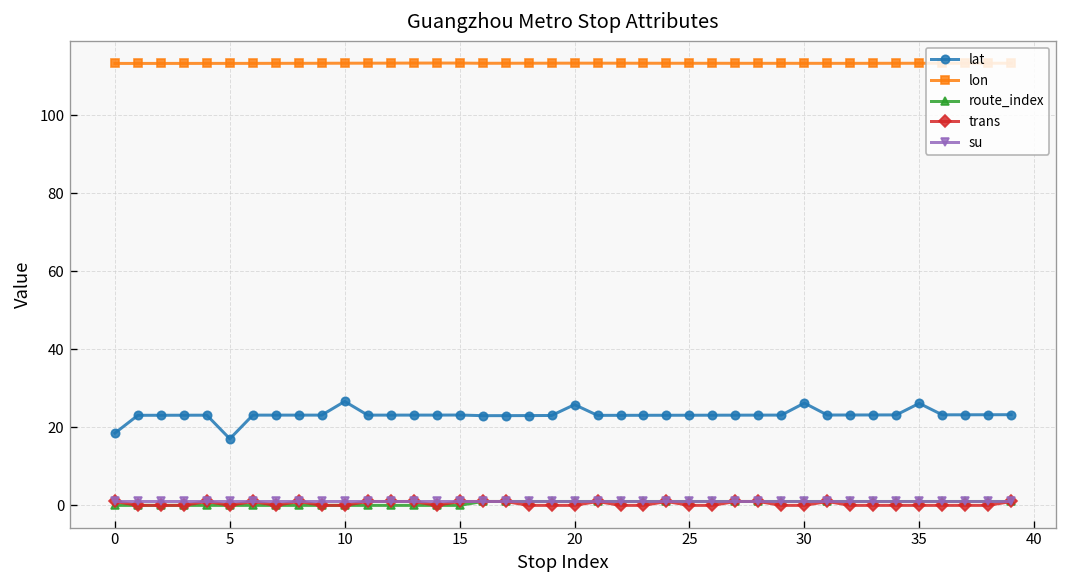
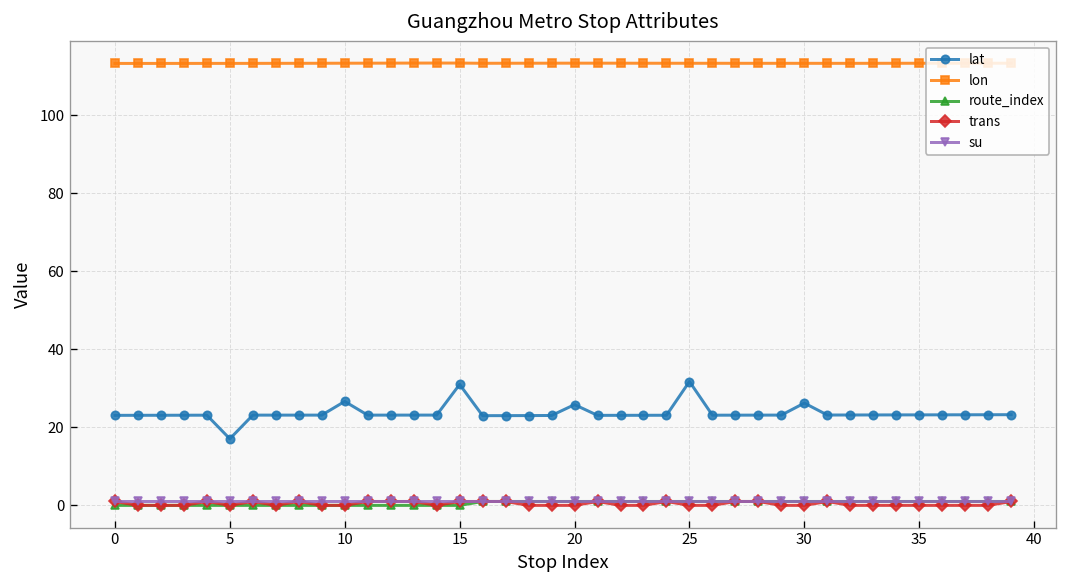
  {
    "lat": {
-     "0": 19,
+     "0": 23,
      "5": 17,
      "10": 27,
-     "15": 23,
+     "15": 31,
      "20": 26,
-     "25": 23,
+     "25": 32,
      "30": 26,
-     "35": 26
+     "35": 23
    },
    "lon": {
      "0": 113,
      "5": 113,
      "10": 113,
      "15": 113,
      "20": 113,
      "25": 113,
      "30": 113,
      "35": 113
    },
    "route_index": {
      "0": 0,
      "15": 0
    },
    "trans": {
      "20": 0,
      "25": 0,
      "30": 0,
      "35": 0
    },
    "su": {
      "5": 1,
      "10": 1
    }
  }
